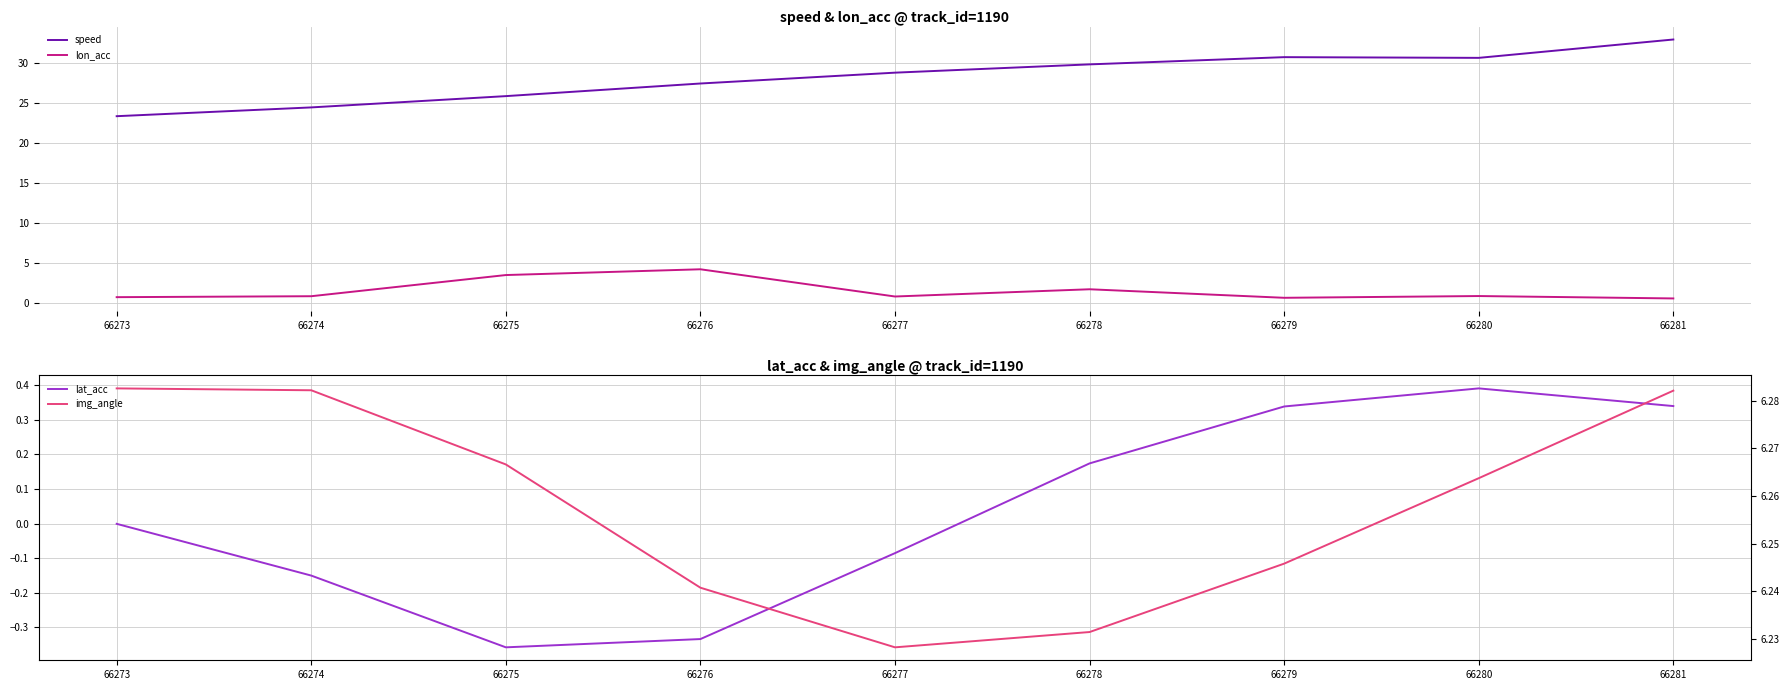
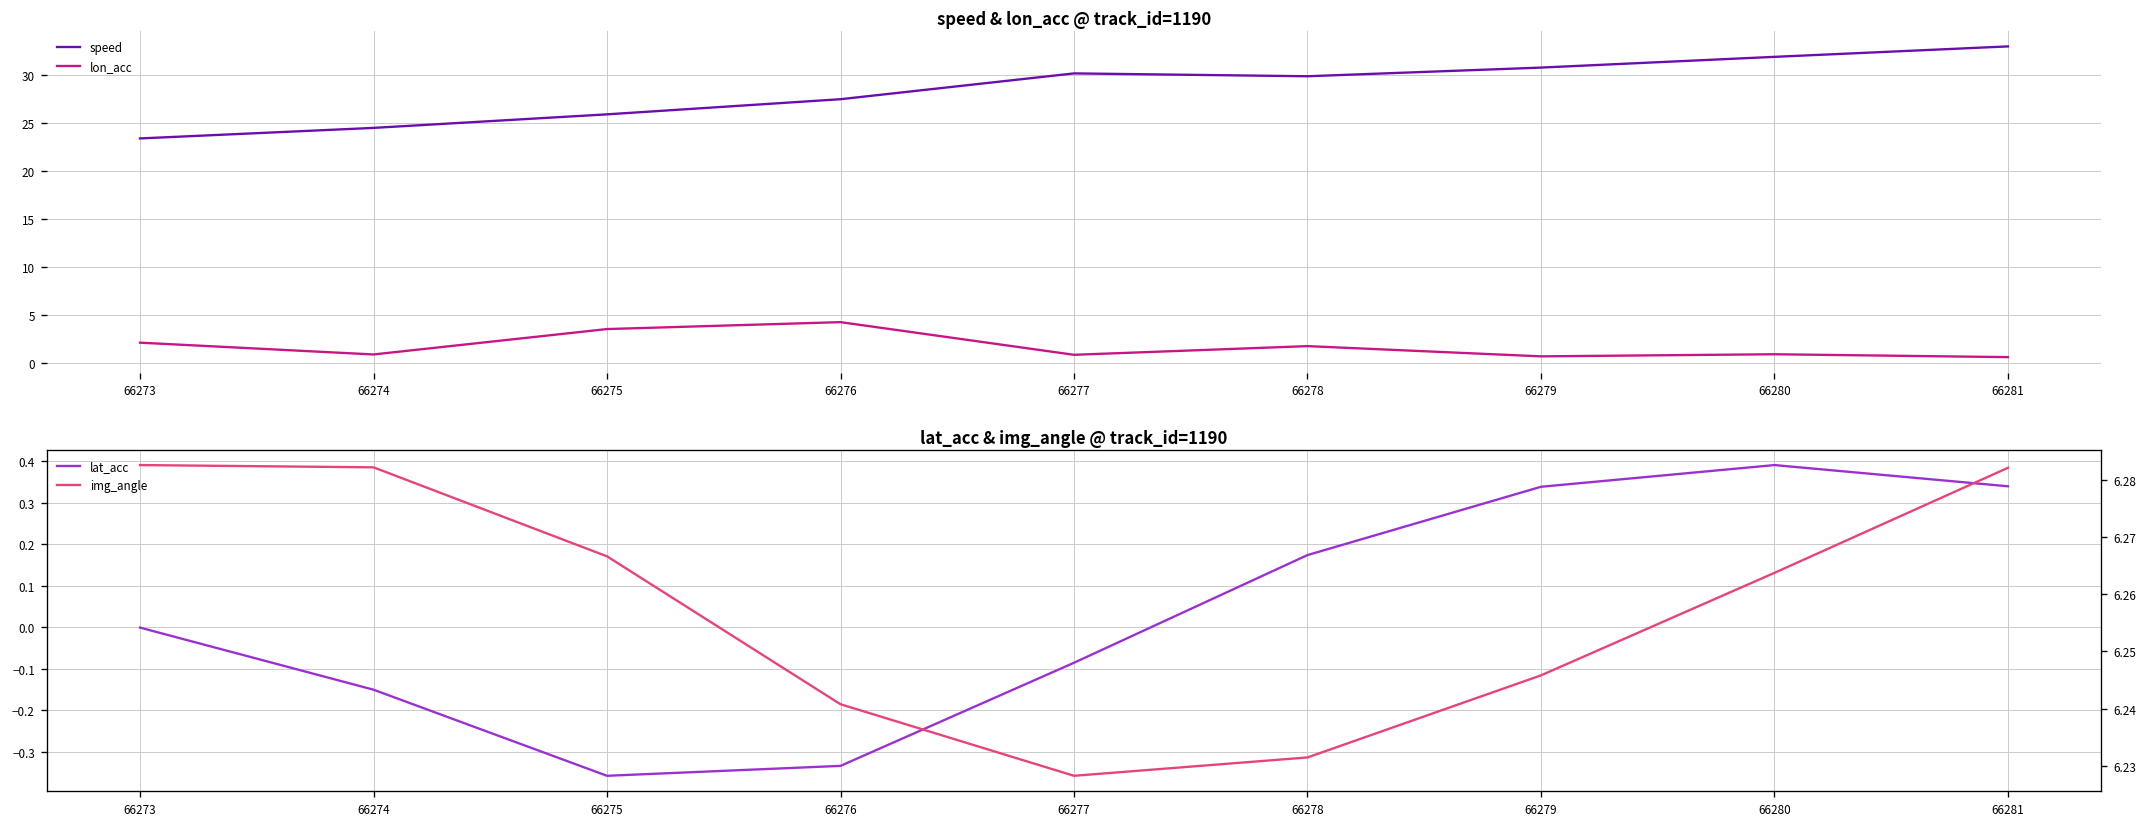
  {
    "speed & lon_acc @ track_id=1190": {
      "speed": {
        "66273": 23,
        "66274": 24,
        "66275": 26,
        "66276": 27,
-       "66277": 29,
+       "66277": 30,
        "66278": 30,
        "66279": 31,
-       "66280": 31,
+       "66280": 32,
        "66281": 33
      },
      "lon_acc": {
-       "66273": 1,
+       "66273": 2,
        "66274": 1,
        "66275": 3,
        "66276": 4,
        "66277": 1,
        "66278": 2,
        "66279": 1,
        "66280": 1,
        "66281": 1
      }
    }
  }
